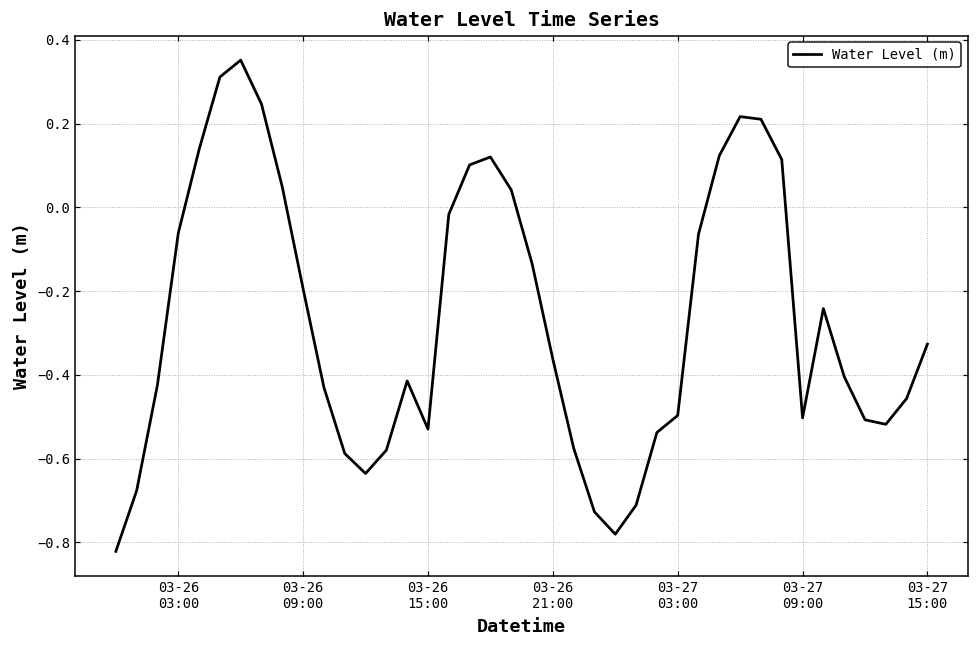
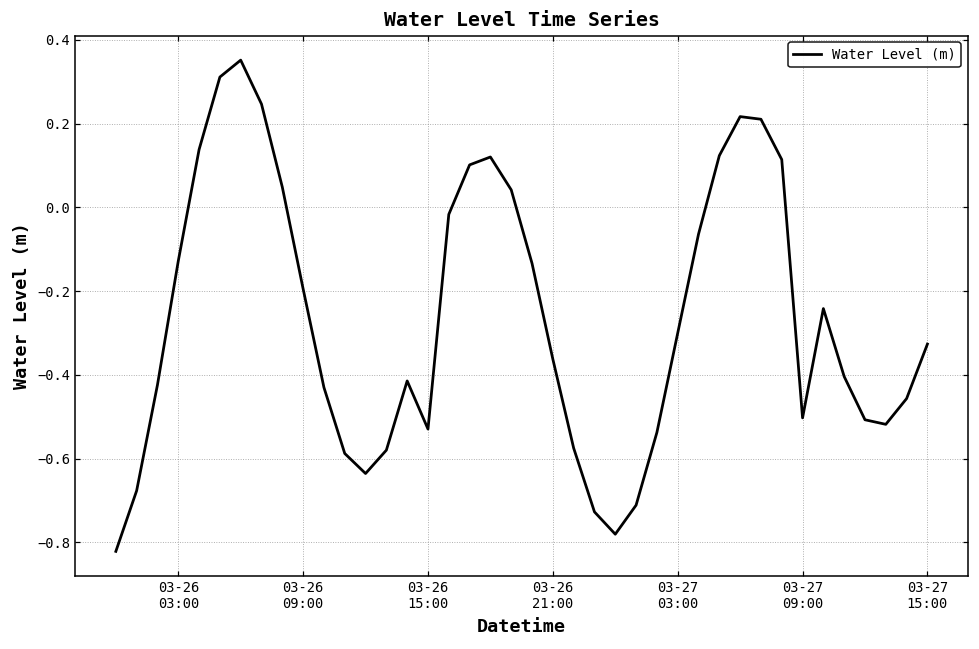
  {
-   "03-26 03:00": -0.06,
+   "03-26 03:00": -0.13,
    "03-26 09:00": -0.19,
    "03-26 15:00": -0.53,
    "03-26 21:00": -0.36,
-   "03-27 03:00": -0.50,
+   "03-27 03:00": -0.30,
    "03-27 09:00": -0.50,
    "03-27 15:00": -0.33
  }
